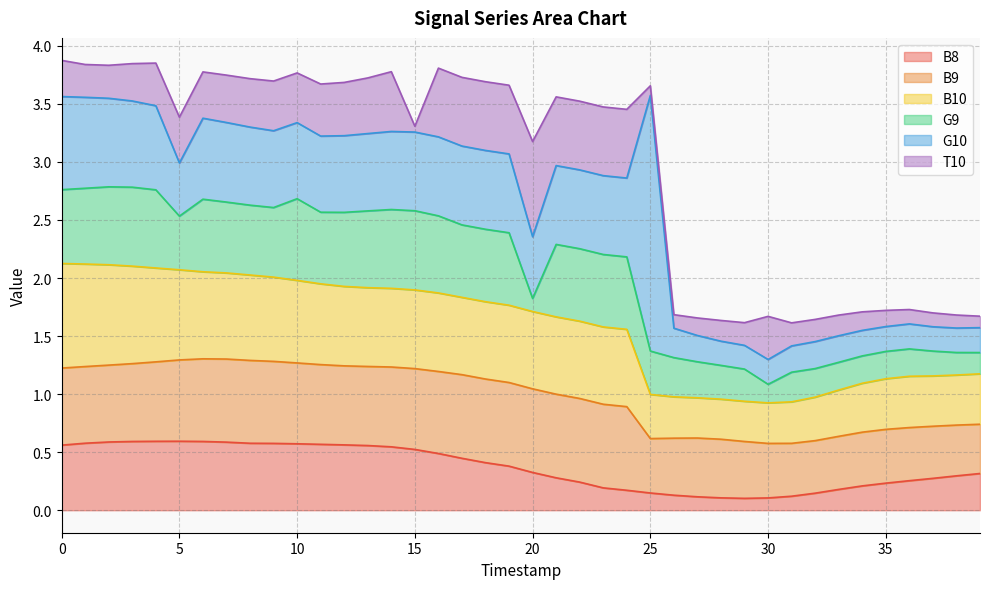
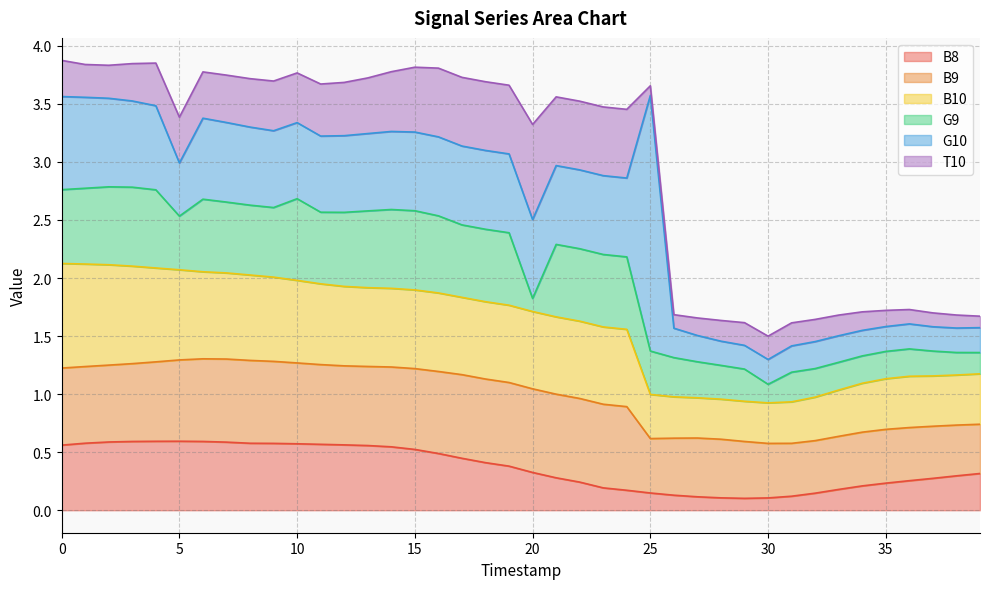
  {
    "G9": {
      "0": 0.64,
      "5": 0.46,
      "10": 0.70,
      "15": 0.68,
      "20": 0.11,
      "25": 0.37,
      "30": 0.16,
      "35": 0.24
    },
    "G10": {
      "0": 0.80,
      "5": 0.46,
      "10": 0.66,
      "15": 0.68,
-     "20": 0.53,
+     "20": 0.68,
      "25": 2.20,
      "30": 0.21,
      "35": 0.21
    },
    "T10": {
      "0": 0.31,
      "5": 0.39,
      "10": 0.43,
-     "15": 0.05,
+     "15": 0.56,
      "20": 0.82,
      "25": 0.08,
-     "30": 0.37,
+     "30": 0.20,
      "35": 0.14
    }
  }
